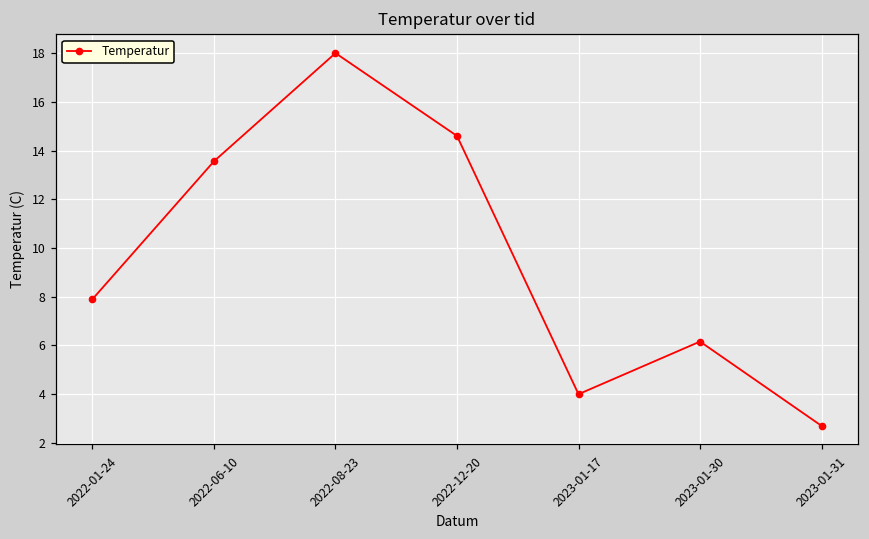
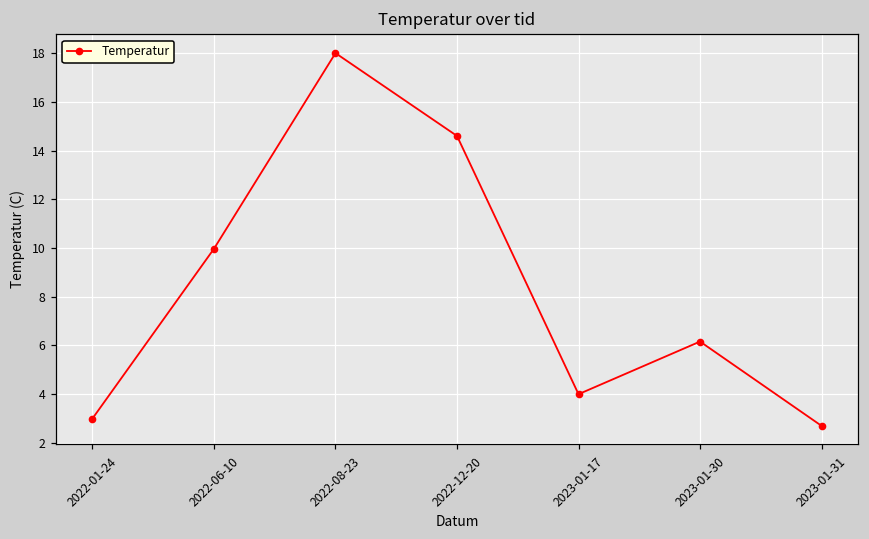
  {
-   "2022-01-24": 7.9,
-   "2022-06-10": 13.6,
+   "2022-01-24": 3.0,
+   "2022-06-10": 10.0,
    "2022-08-23": 18.0,
    "2022-12-20": 14.6,
    "2023-01-17": 4.0,
    "2023-01-30": 6.2,
    "2023-01-31": 2.7
  }
